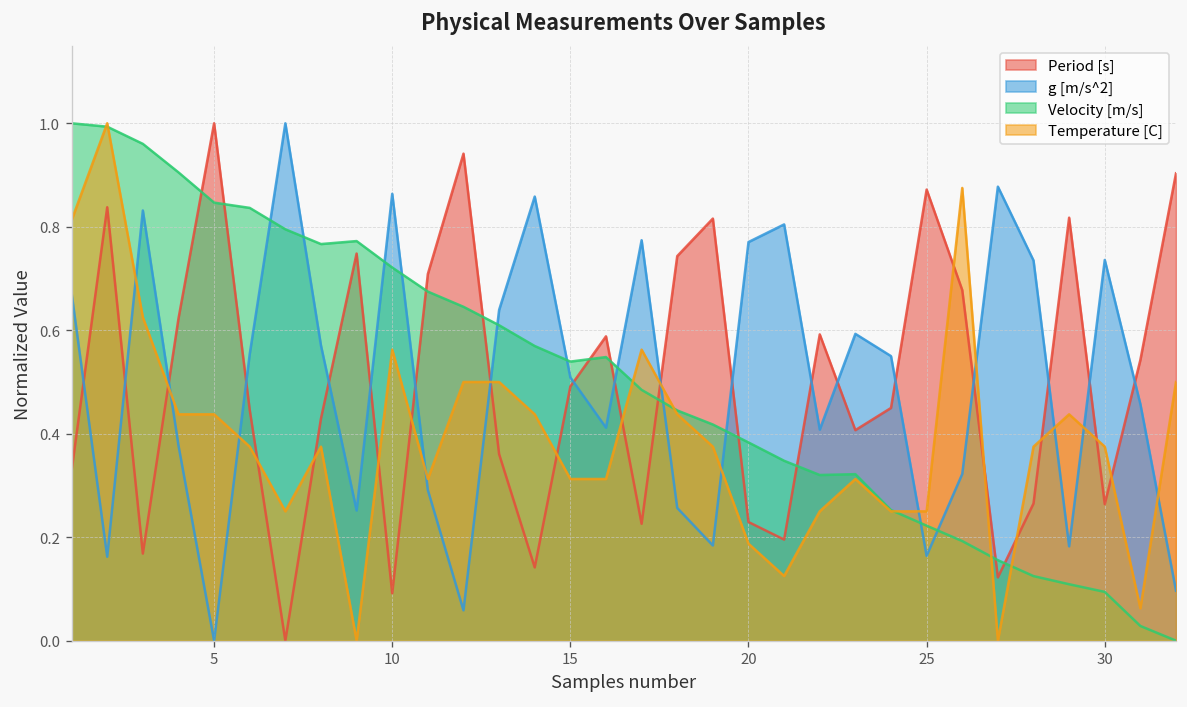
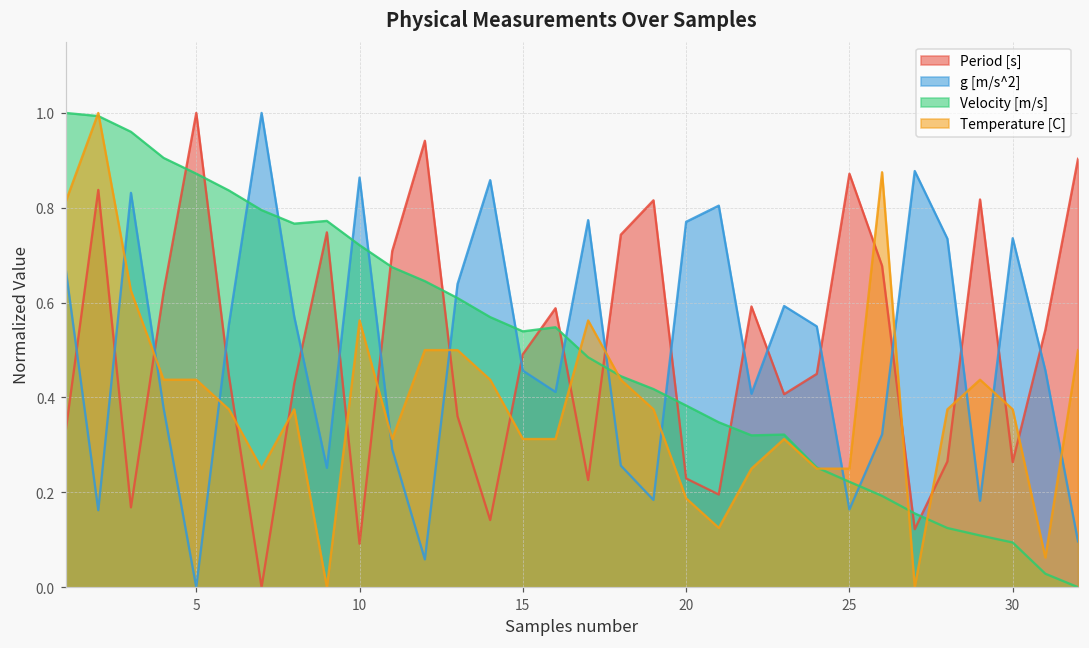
  {
    "Period [s]": {
      "5": 1.00,
      "10": 0.09,
      "15": 0.49,
      "20": 0.23,
      "25": 0.87,
      "30": 0.26
    },
    "g [m/s^2]": {
      "5": 0.00,
      "10": 0.86,
-     "15": 0.51,
+     "15": 0.46,
      "20": 0.77,
      "25": 0.16,
      "30": 0.74
    },
    "Velocity [m/s]": {
-     "5": 0.85,
+     "5": 0.87,
      "10": 0.72,
      "15": 0.54,
      "20": 0.38,
      "25": 0.22,
      "30": 0.09
    },
    "Temperature [C]": {
      "5": 0.44,
      "10": 0.56,
      "15": 0.31,
      "20": 0.19,
      "25": 0.25,
      "30": 0.38
    }
  }
